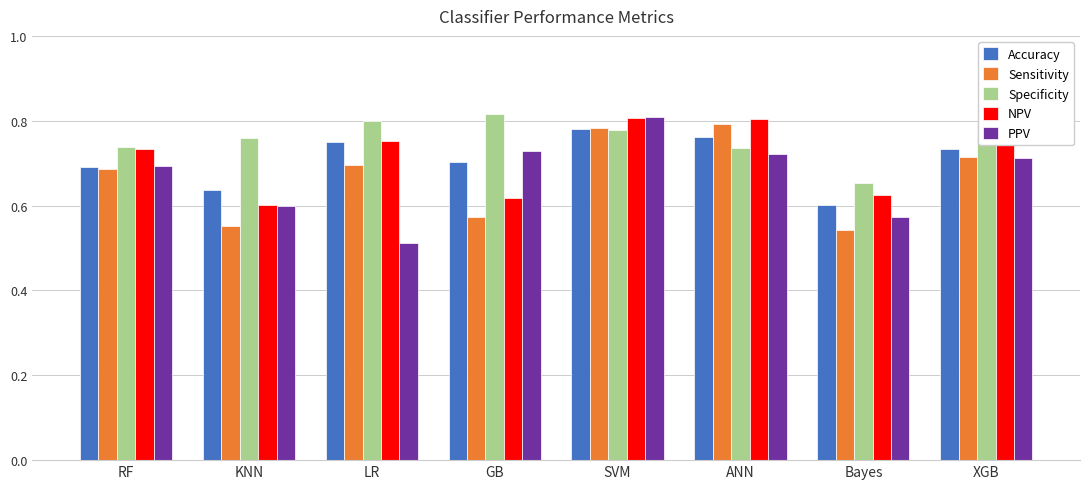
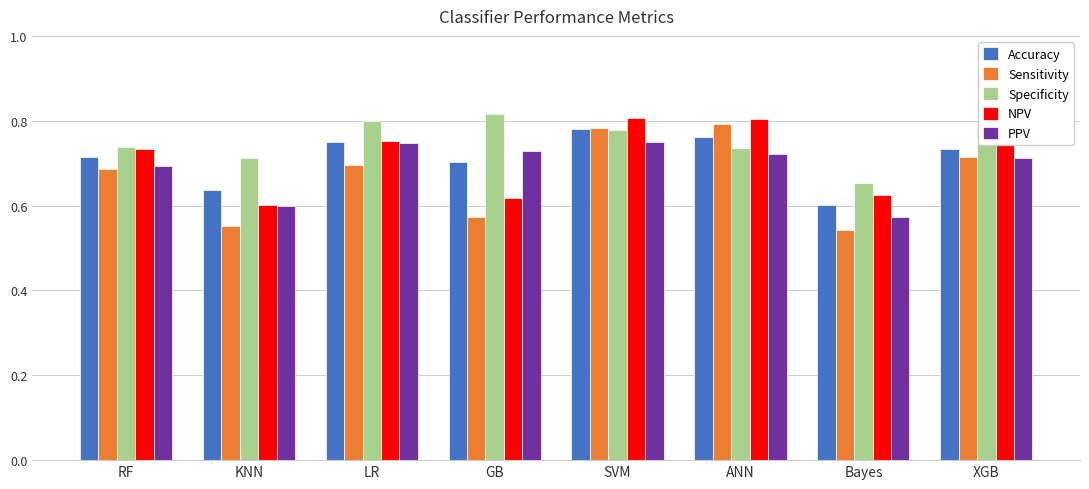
  {
    "Accuracy": {
-     "RF": 0.69,
+     "RF": 0.71,
      "KNN": 0.64,
      "LR": 0.75,
      "GB": 0.70,
      "SVM": 0.78,
      "ANN": 0.76,
      "Bayes": 0.60,
      "XGB": 0.73
    },
    "Sensitivity": {
      "RF": 0.69,
      "KNN": 0.55,
      "LR": 0.70,
      "GB": 0.57,
      "SVM": 0.78,
      "ANN": 0.79,
      "Bayes": 0.54,
      "XGB": 0.71
    },
    "Specificity": {
      "RF": 0.74,
-     "KNN": 0.76,
+     "KNN": 0.71,
      "LR": 0.80,
      "GB": 0.82,
      "SVM": 0.78,
      "ANN": 0.74,
      "Bayes": 0.65
    },
    "NPV": {
      "RF": 0.73,
      "KNN": 0.60,
      "LR": 0.75,
      "GB": 0.62,
      "SVM": 0.81,
      "ANN": 0.81,
      "Bayes": 0.62
    },
    "PPV": {
      "RF": 0.69,
      "KNN": 0.60,
-     "LR": 0.51,
+     "LR": 0.75,
      "GB": 0.73,
-     "SVM": 0.81,
+     "SVM": 0.75,
      "ANN": 0.72,
      "Bayes": 0.57,
      "XGB": 0.71
    }
  }
